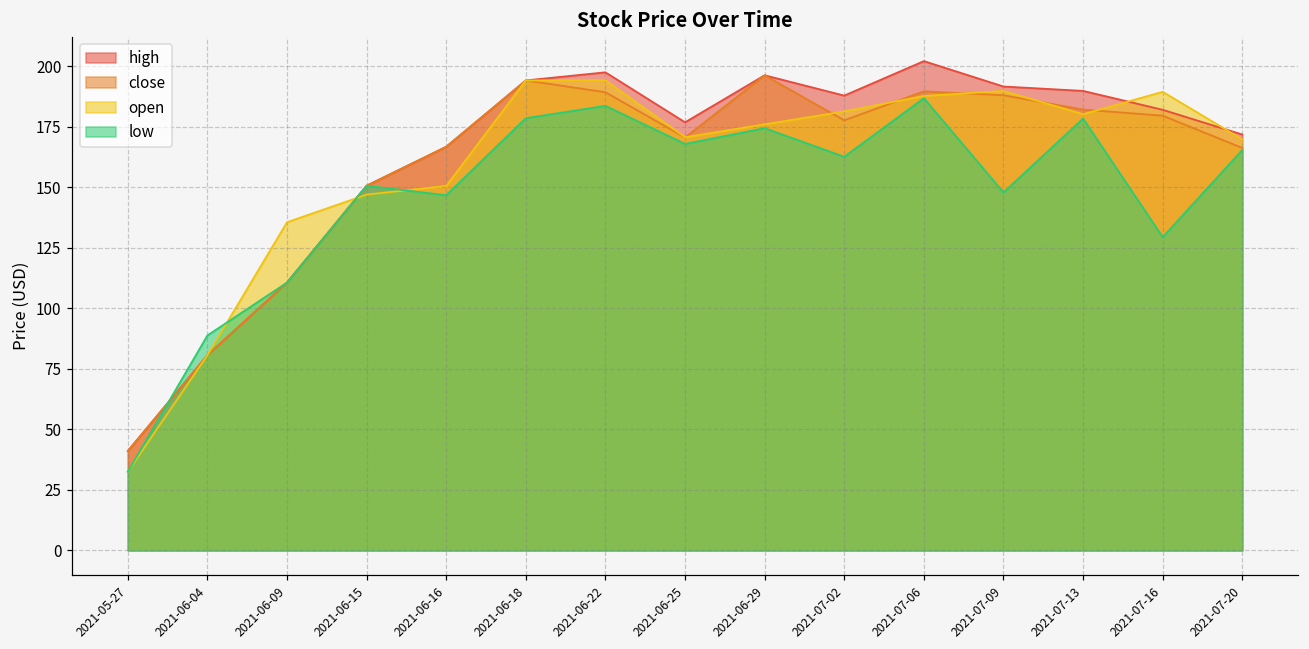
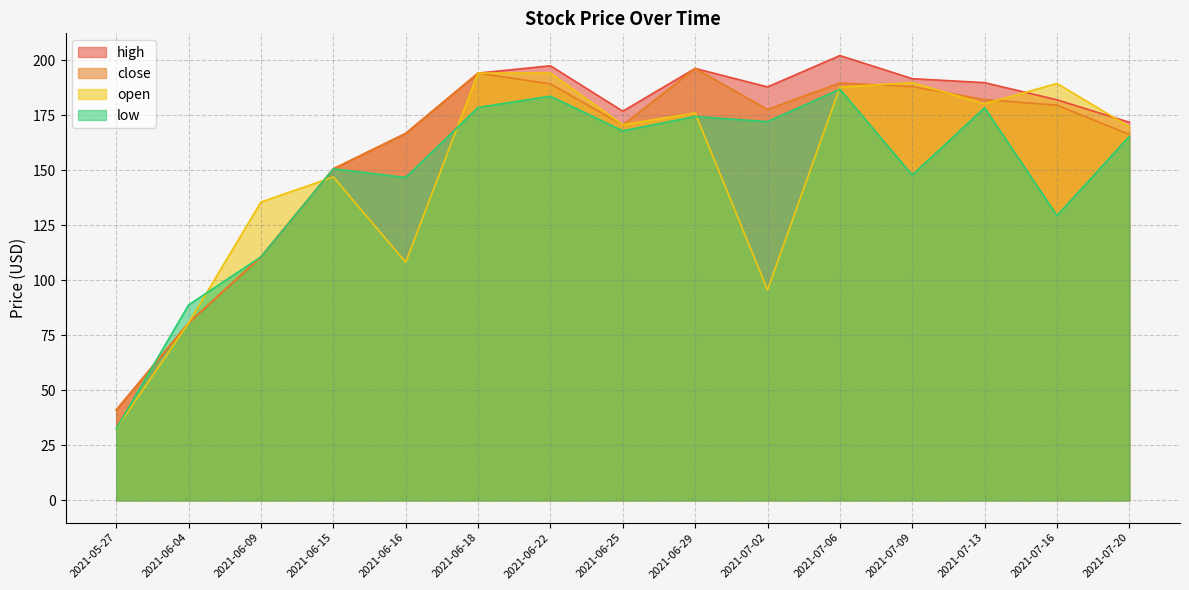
  {
    "open": {
      "2021-06-09": 136,
      "2021-06-15": 147,
-     "2021-06-16": 151,
+     "2021-06-16": 108,
      "2021-06-22": 194,
      "2021-06-29": 176,
-     "2021-07-02": 181,
+     "2021-07-02": 96,
      "2021-07-09": 190,
      "2021-07-13": 180,
      "2021-07-16": 189,
      "2021-07-20": 170
    },
    "low": {
      "2021-06-04": 89,
      "2021-06-16": 147,
      "2021-06-18": 179,
      "2021-06-22": 184,
      "2021-06-25": 168,
      "2021-06-29": 174,
-     "2021-07-02": 163,
+     "2021-07-02": 172,
      "2021-07-09": 148,
      "2021-07-13": 178,
      "2021-07-16": 129
    }
  }
